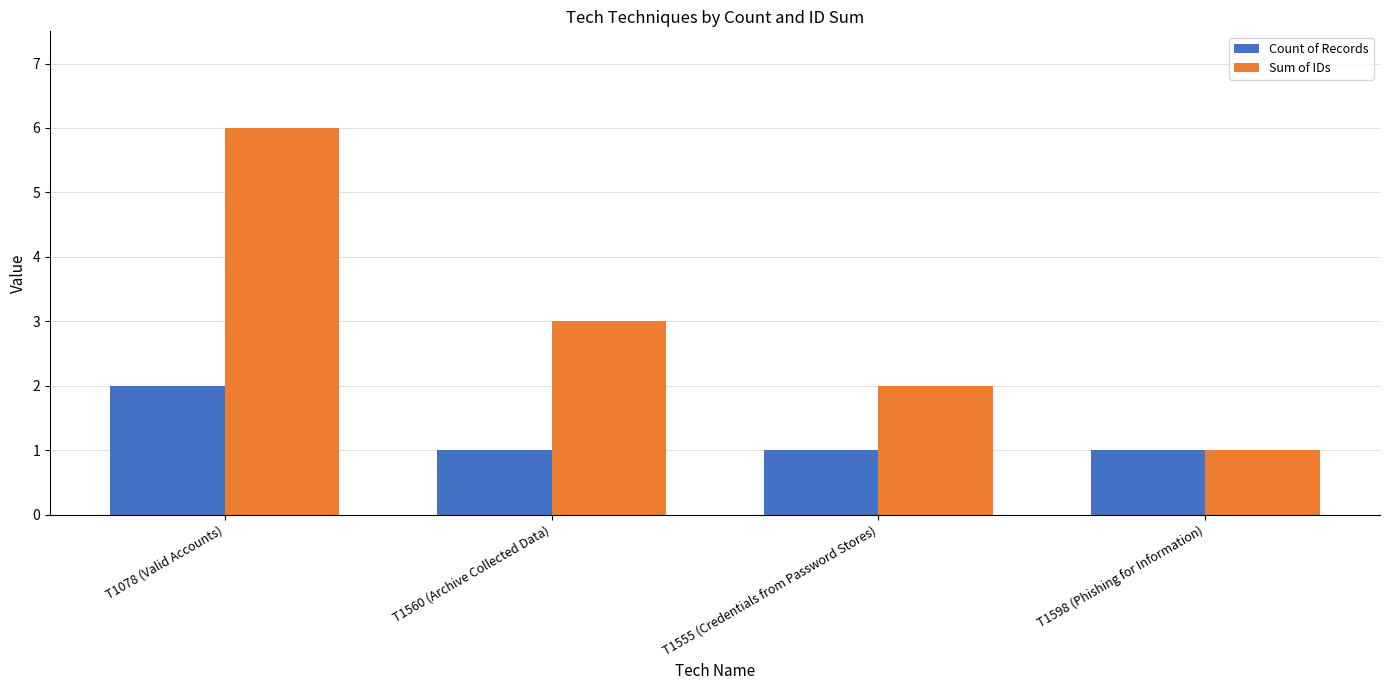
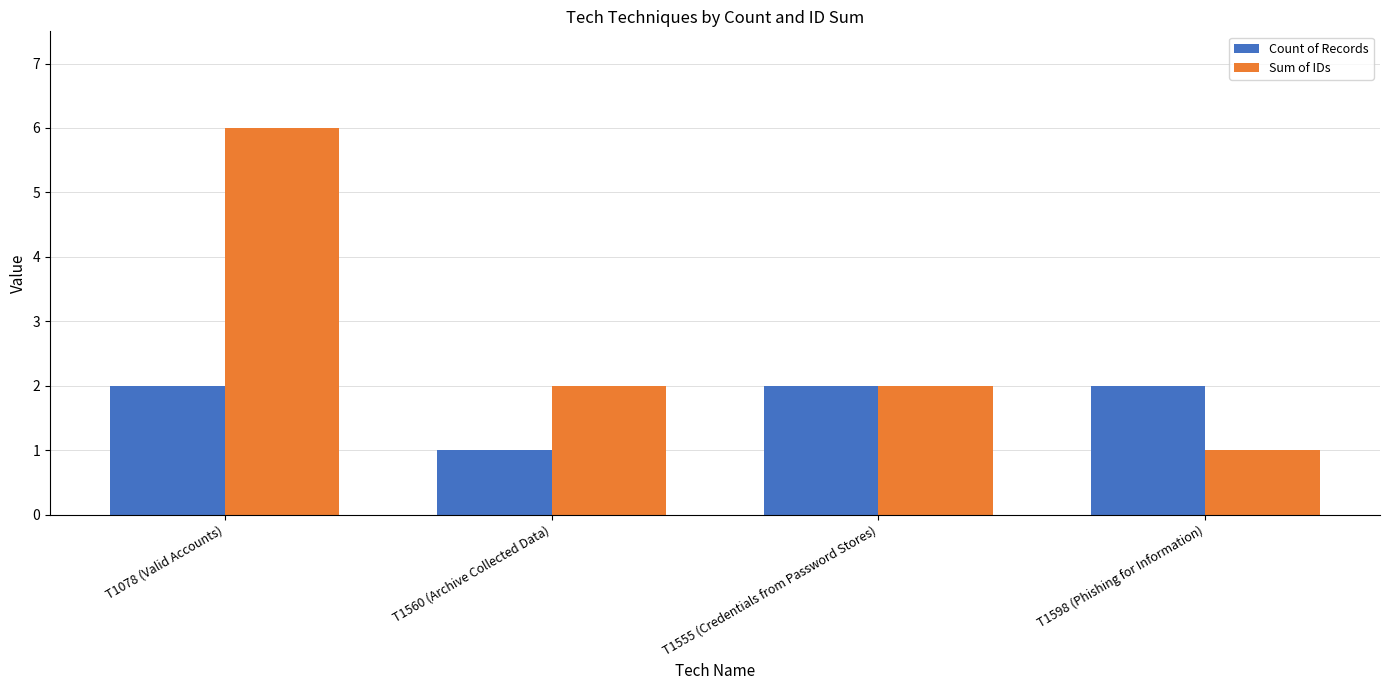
  {
    "Count of Records": {
      "T1078 (Valid Accounts)": 2,
      "T1560 (Archive Collected Data)": 1,
-     "T1555 (Credentials from Password Stores)": 1,
-     "T1598 (Phishing for Information)": 1
+     "T1555 (Credentials from Password Stores)": 2,
+     "T1598 (Phishing for Information)": 2
    },
    "Sum of IDs": {
      "T1078 (Valid Accounts)": 6,
-     "T1560 (Archive Collected Data)": 3,
+     "T1560 (Archive Collected Data)": 2,
      "T1555 (Credentials from Password Stores)": 2,
      "T1598 (Phishing for Information)": 1
    }
  }
